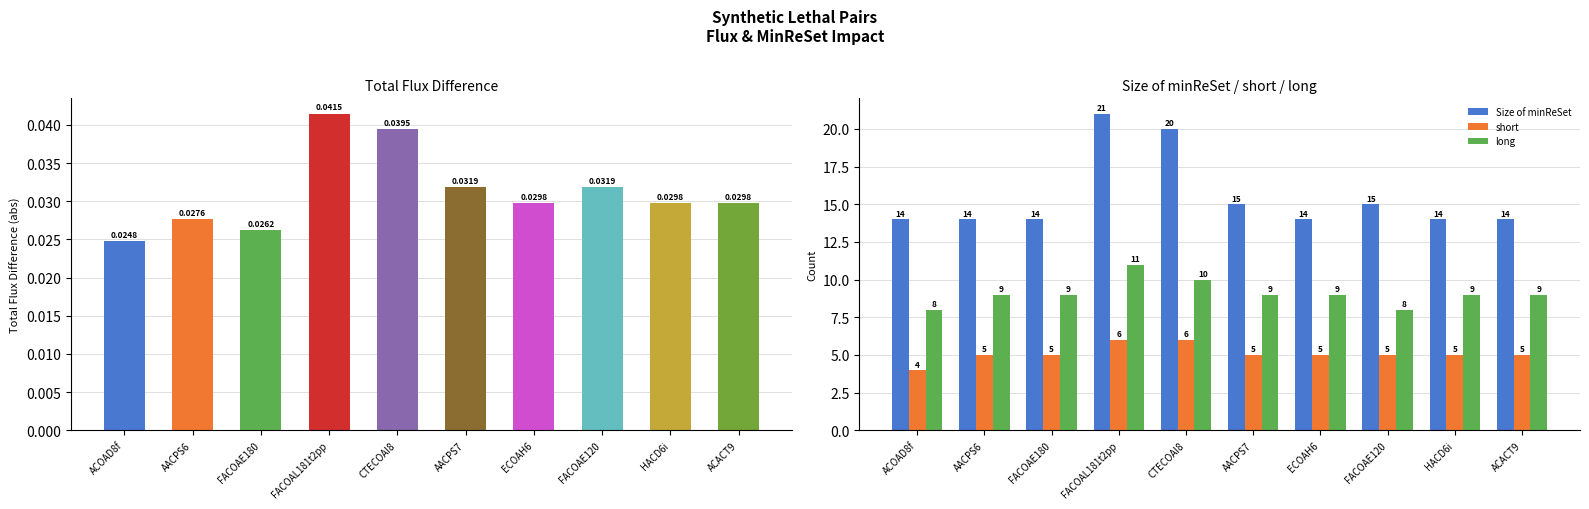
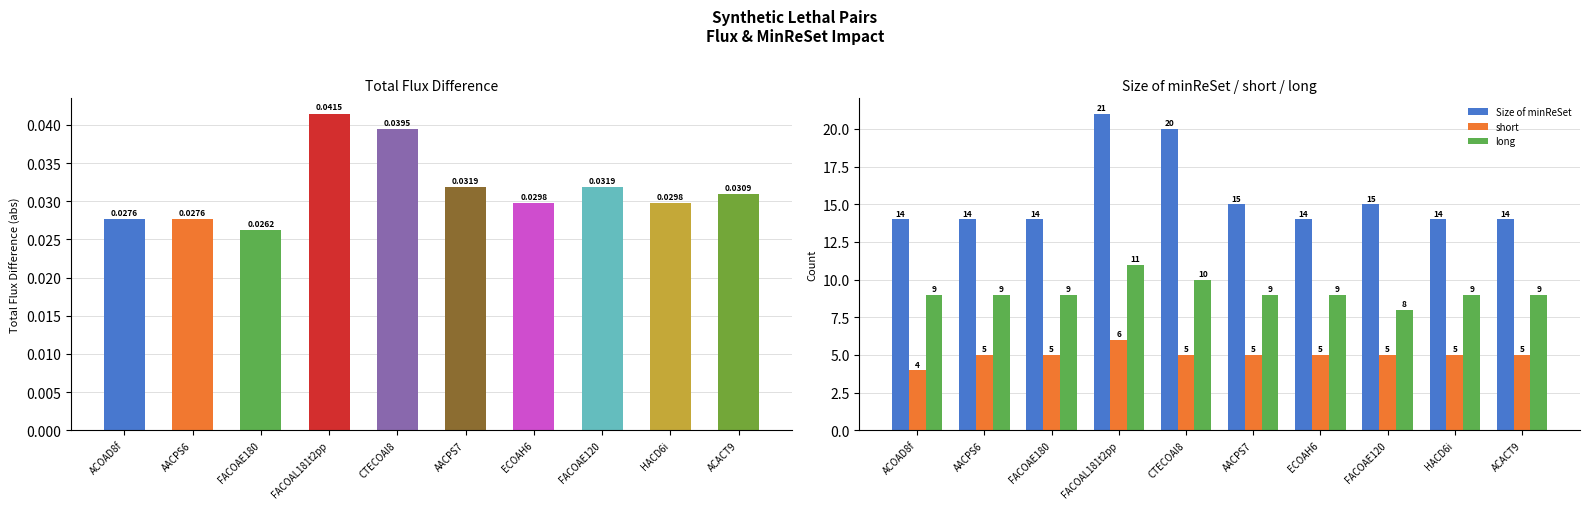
  {
    "Total Flux Difference": {
-     "ACOAD8f": 0.0248,
+     "ACOAD8f": 0.0276,
      "AACPS6": 0.0276,
      "FACOAE180": 0.0262,
      "FACOAL181t2pp": 0.0415,
      "CTECOAI8": 0.0395,
      "AACPS7": 0.0319,
      "ECOAH6": 0.0298,
      "FACOAE120": 0.0319,
      "HACD6i": 0.0298,
-     "ACACT9": 0.0298
+     "ACACT9": 0.0309
    },
    "Size of minReSet / short / long": {
      "Size of minReSet": {
        "ACOAD8f": 14,
        "AACPS6": 14,
        "FACOAE180": 14,
        "FACOAL181t2pp": 21,
        "CTECOAI8": 20,
        "AACPS7": 15,
        "ECOAH6": 14,
        "FACOAE120": 15,
        "HACD6i": 14,
        "ACACT9": 14
      },
      "short": {
        "ACOAD8f": 4,
        "AACPS6": 5,
        "FACOAE180": 5,
        "FACOAL181t2pp": 6,
-       "CTECOAI8": 6,
+       "CTECOAI8": 5,
        "AACPS7": 5,
        "ECOAH6": 5,
        "FACOAE120": 5,
        "HACD6i": 5,
        "ACACT9": 5
      },
      "long": {
-       "ACOAD8f": 8,
+       "ACOAD8f": 9,
        "AACPS6": 9,
        "FACOAE180": 9,
        "FACOAL181t2pp": 11,
        "CTECOAI8": 10,
        "AACPS7": 9,
        "ECOAH6": 9,
        "FACOAE120": 8,
        "HACD6i": 9,
        "ACACT9": 9
      }
    }
  }
